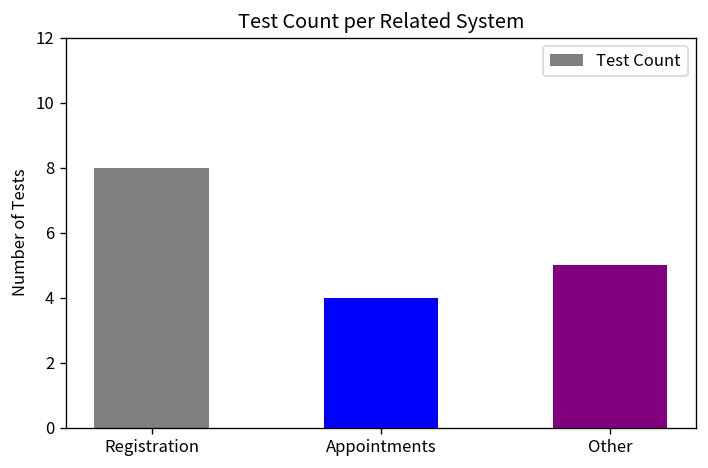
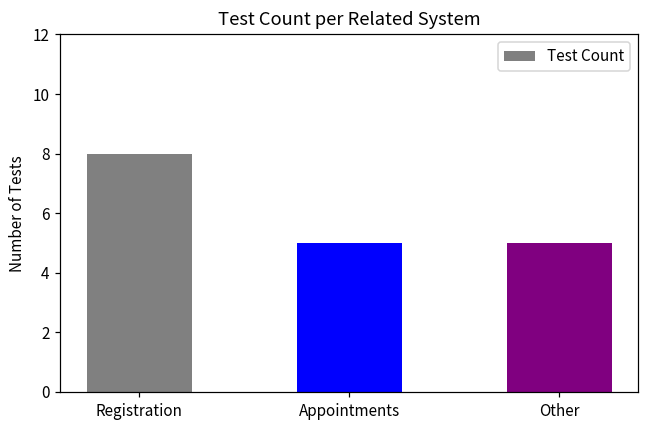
  {
    "Registration": 8,
-   "Appointments": 4,
+   "Appointments": 5,
    "Other": 5
  }
